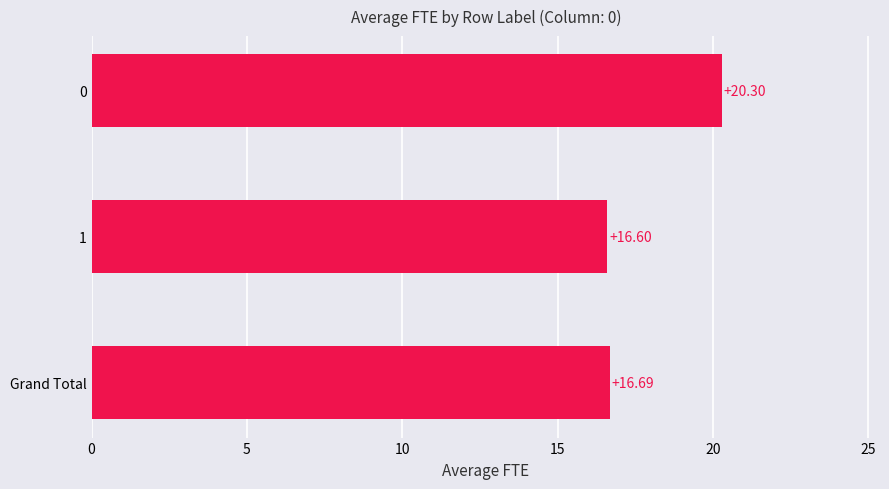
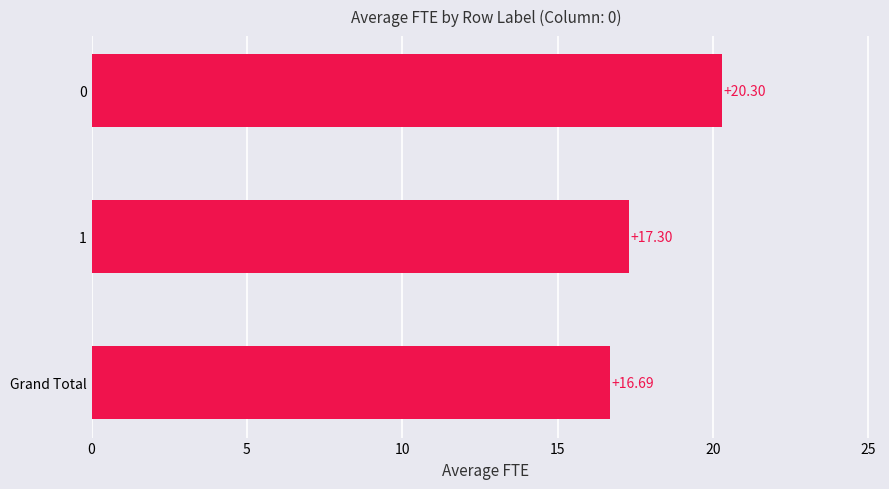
  {
    "0": "+20.30",
-   "1": "+16.60",
+   "1": "+17.30",
    "Grand Total": "+16.69"
  }
